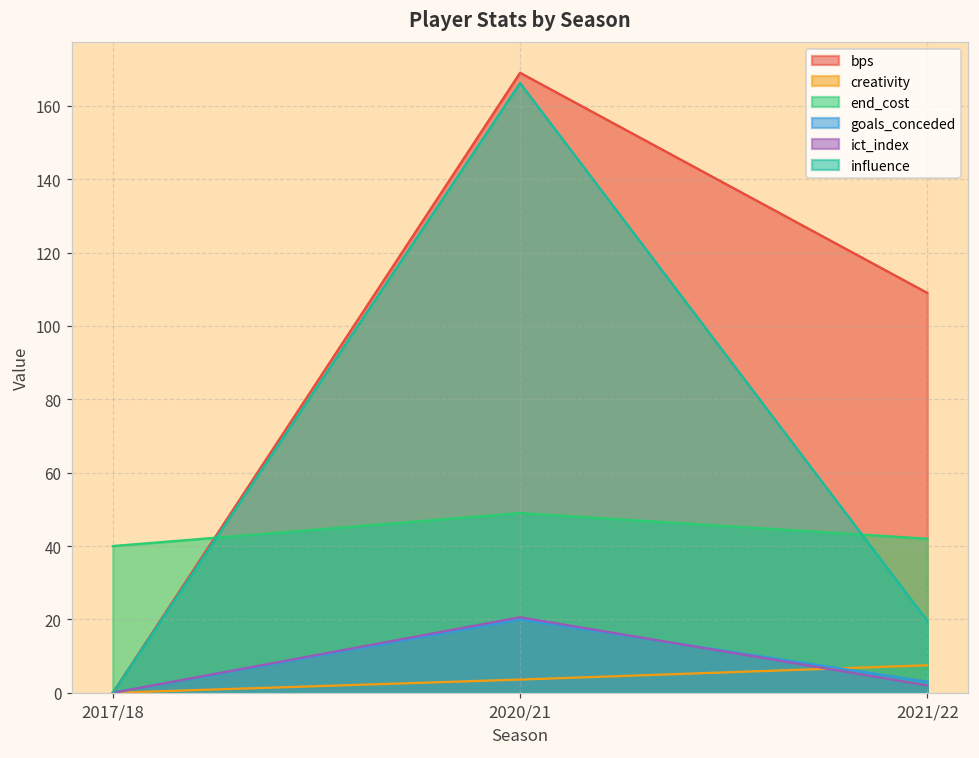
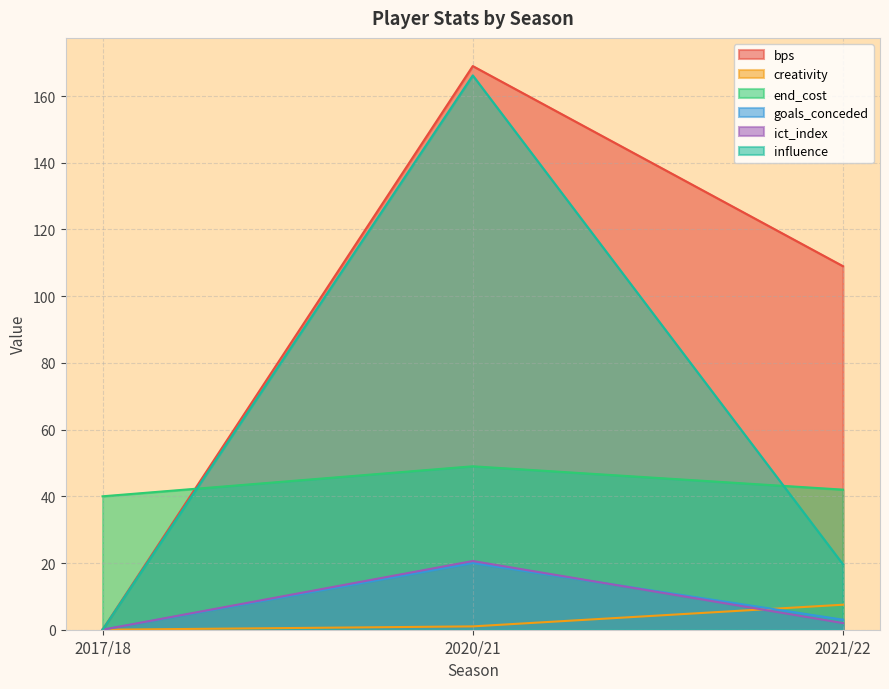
  {
    "bps": {
      "2020/21": 169,
      "2021/22": 109
    },
    "creativity": {
-     "2020/21": 4,
+     "2020/21": 1,
      "2021/22": 8
    },
    "goals_conceded": {
      "2021/22": 3
    },
    "ict_index": {
      "2021/22": 2
    }
  }
